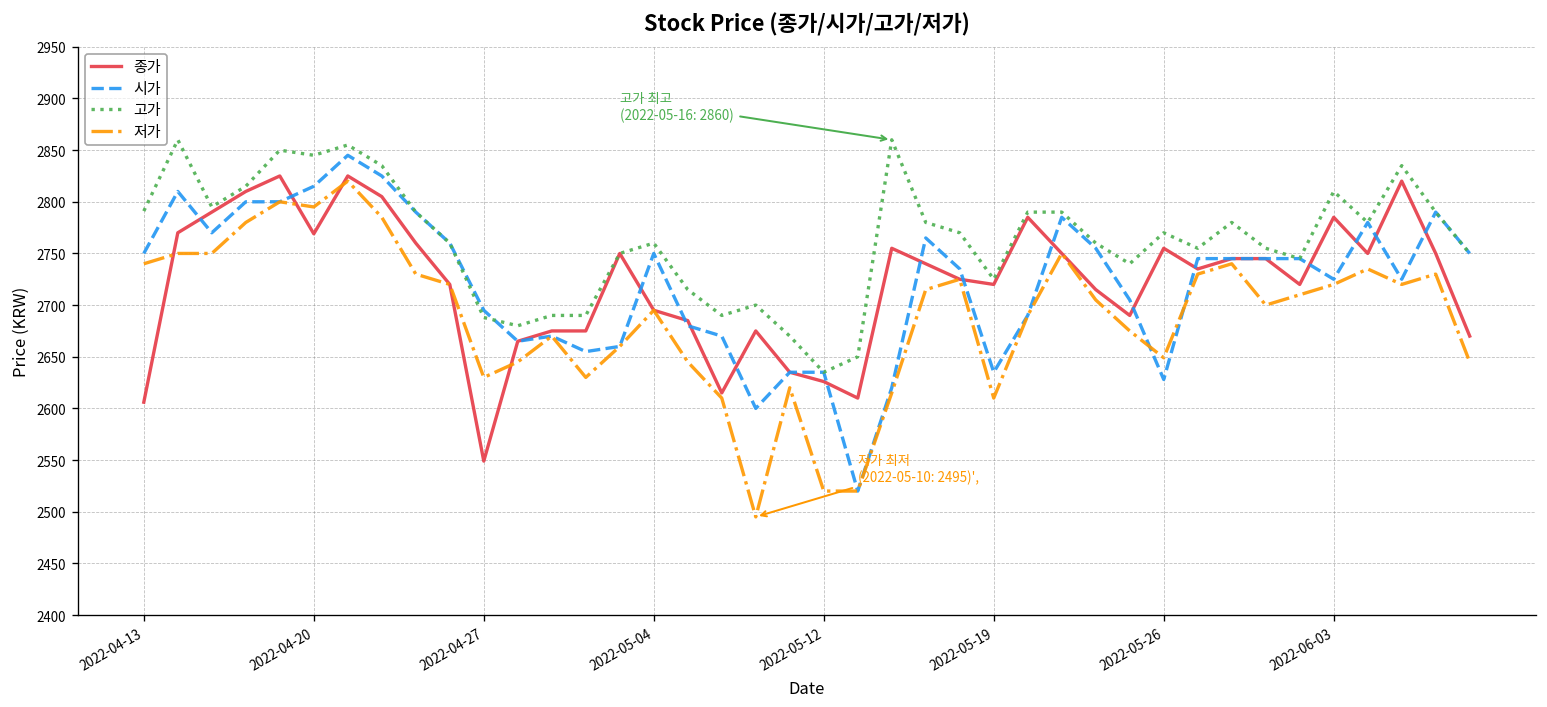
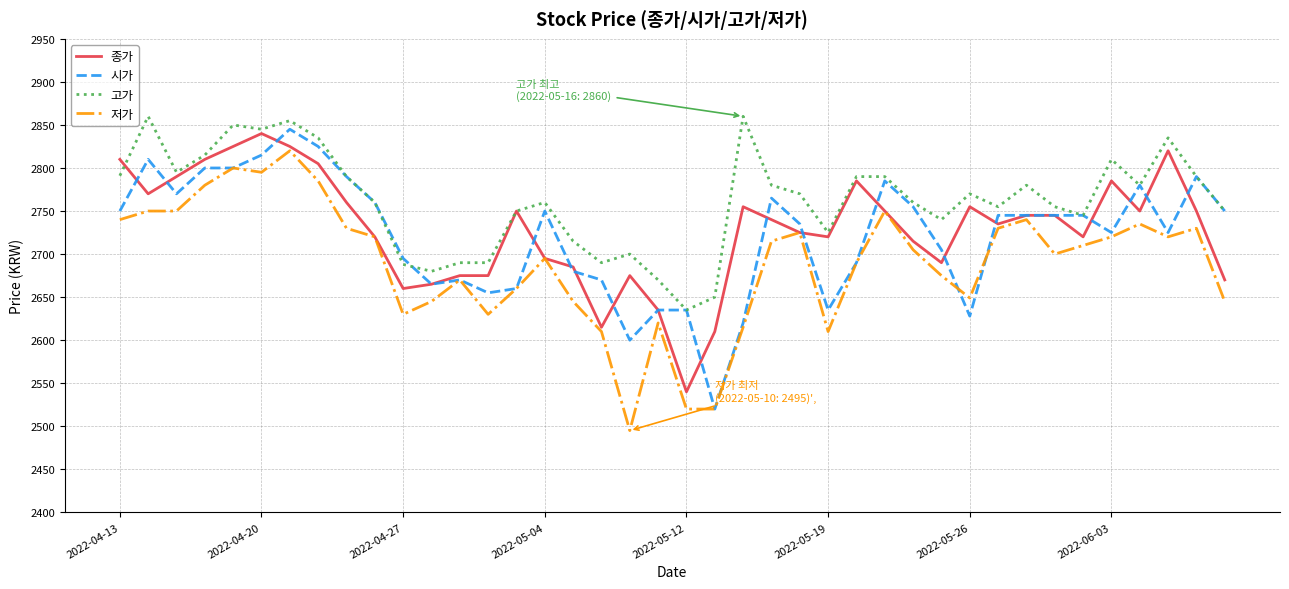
  {
    "종가": {
-     "2022-04-13": 2610,
-     "2022-04-20": 2770,
-     "2022-04-27": 2550,
-     "2022-05-12": 2630,
+     "2022-04-13": 2810,
+     "2022-04-20": 2840,
+     "2022-04-27": 2660,
+     "2022-05-12": 2540,
      "2022-05-19": 2720,
      "2022-05-26": 2760,
      "2022-06-03": 2790
    },
    "시가": {
      "2022-04-13": 2750,
      "2022-04-20": 2820,
      "2022-04-27": 2700,
      "2022-05-04": 2750,
      "2022-05-19": 2640,
      "2022-05-26": 2630,
      "2022-06-03": 2730
    },
    "고가": {
      "2022-04-13": 2790,
      "2022-04-20": 2850,
      "2022-04-27": 2690,
      "2022-05-04": 2760,
      "2022-05-19": 2730,
      "2022-05-26": 2770,
      "2022-06-03": 2810
    },
    "저가": {
      "2022-04-13": 2740,
      "2022-04-20": 2800,
      "2022-04-27": 2630,
      "2022-05-19": 2610,
      "2022-05-26": 2650,
      "2022-06-03": 2720
    }
  }
